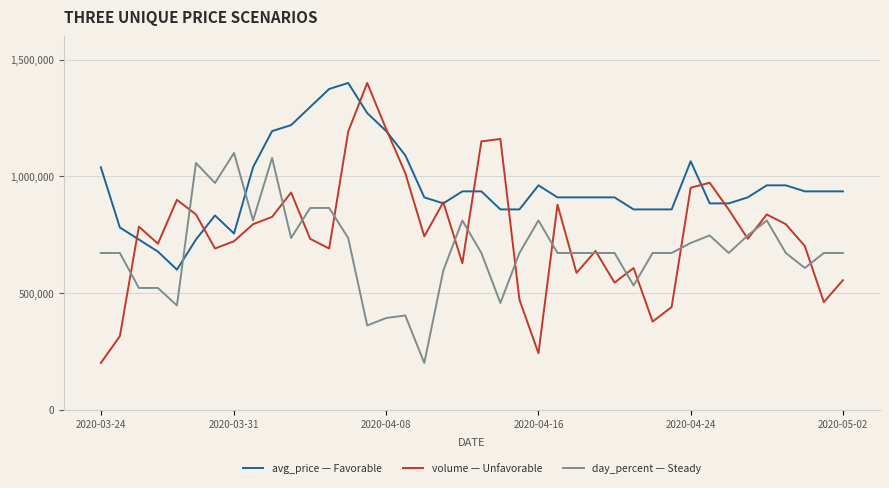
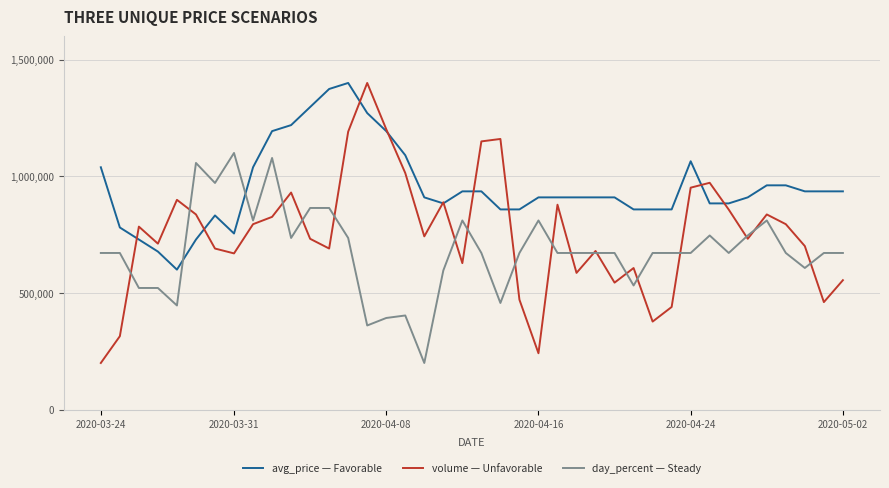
  {
    "avg_price — Favorable": {
      "2020-03-24": "1,040,000",
      "2020-03-31": "750,000",
-     "2020-04-16": "960,000",
+     "2020-04-16": "910,000",
      "2020-04-24": "1,060,000",
      "2020-05-02": "940,000"
    },
    "volume — Unfavorable": {
      "2020-03-24": "200,000",
-     "2020-03-31": "720,000",
+     "2020-03-31": "670,000",
      "2020-04-16": "240,000",
      "2020-04-24": "950,000",
      "2020-05-02": "550,000"
    },
    "day_percent — Steady": {
      "2020-03-24": "670,000",
      "2020-03-31": "1,100,000",
      "2020-04-08": "390,000",
      "2020-04-16": "810,000",
-     "2020-04-24": "710,000",
+     "2020-04-24": "670,000",
      "2020-05-02": "670,000"
    }
  }
